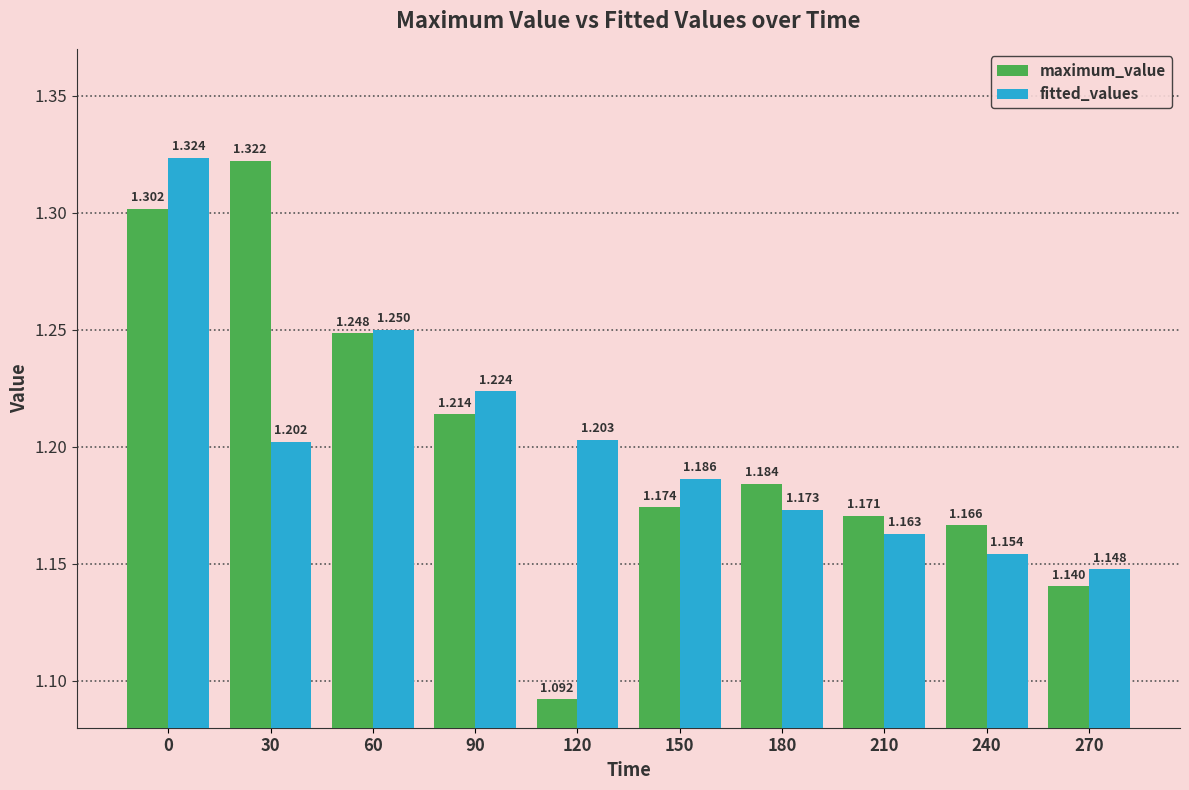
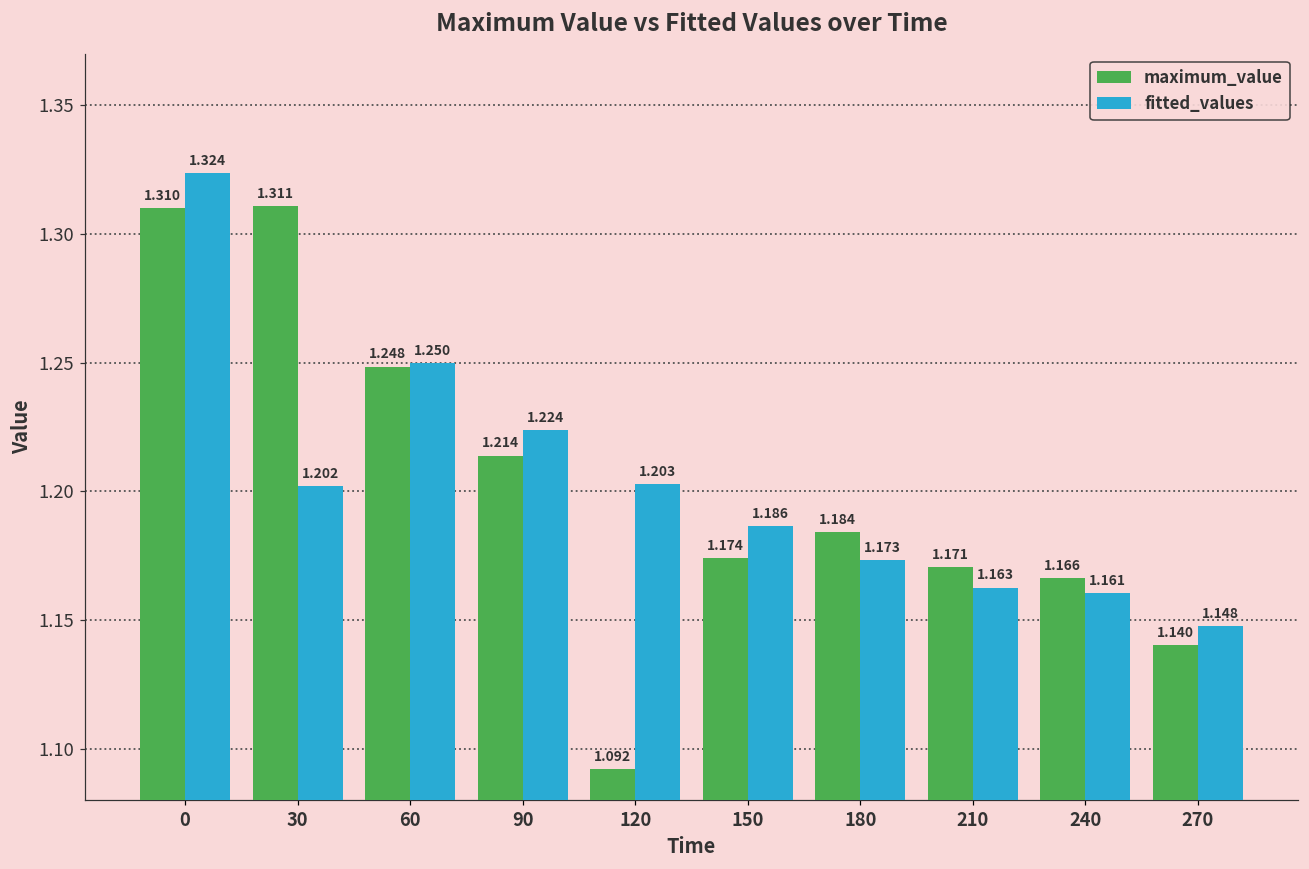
  {
    "maximum_value": {
-     "0": 1.302,
-     "30": 1.322,
+     "0": 1.310,
+     "30": 1.311,
      "60": 1.248,
      "90": 1.214,
      "120": 1.092,
      "150": 1.174,
      "180": 1.184,
      "210": 1.171,
      "240": 1.166,
      "270": 1.140
    },
    "fitted_values": {
      "0": 1.324,
      "30": 1.202,
      "60": 1.250,
      "90": 1.224,
      "120": 1.203,
      "150": 1.186,
      "180": 1.173,
      "210": 1.163,
-     "240": 1.154,
+     "240": 1.161,
      "270": 1.148
    }
  }
